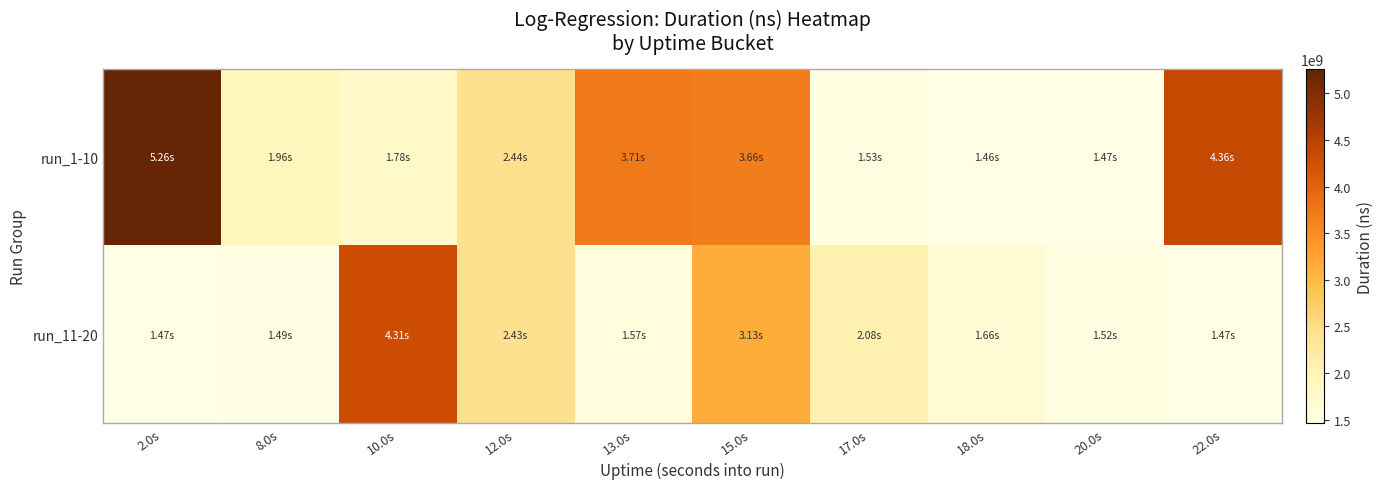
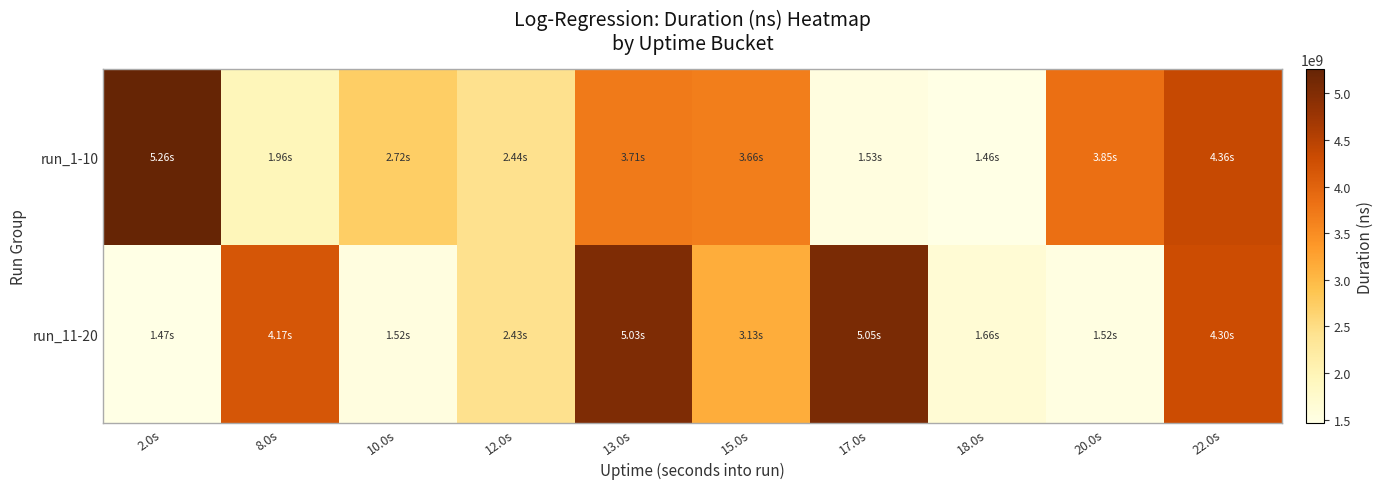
  {
    "run_1-10": {
      "2.0s": "5.26s",
      "8.0s": "1.96s",
-     "10.0s": "1.78s",
+     "10.0s": "2.72s",
      "12.0s": "2.44s",
      "13.0s": "3.71s",
      "15.0s": "3.66s",
      "17.0s": "1.53s",
      "18.0s": "1.46s",
-     "20.0s": "1.47s",
+     "20.0s": "3.85s",
      "22.0s": "4.36s"
    },
    "run_11-20": {
      "2.0s": "1.47s",
-     "8.0s": "1.49s",
-     "10.0s": "4.31s",
+     "8.0s": "4.17s",
+     "10.0s": "1.52s",
      "12.0s": "2.43s",
-     "13.0s": "1.57s",
+     "13.0s": "5.03s",
      "15.0s": "3.13s",
-     "17.0s": "2.08s",
+     "17.0s": "5.05s",
      "18.0s": "1.66s",
      "20.0s": "1.52s",
-     "22.0s": "1.47s"
+     "22.0s": "4.30s"
    }
  }
